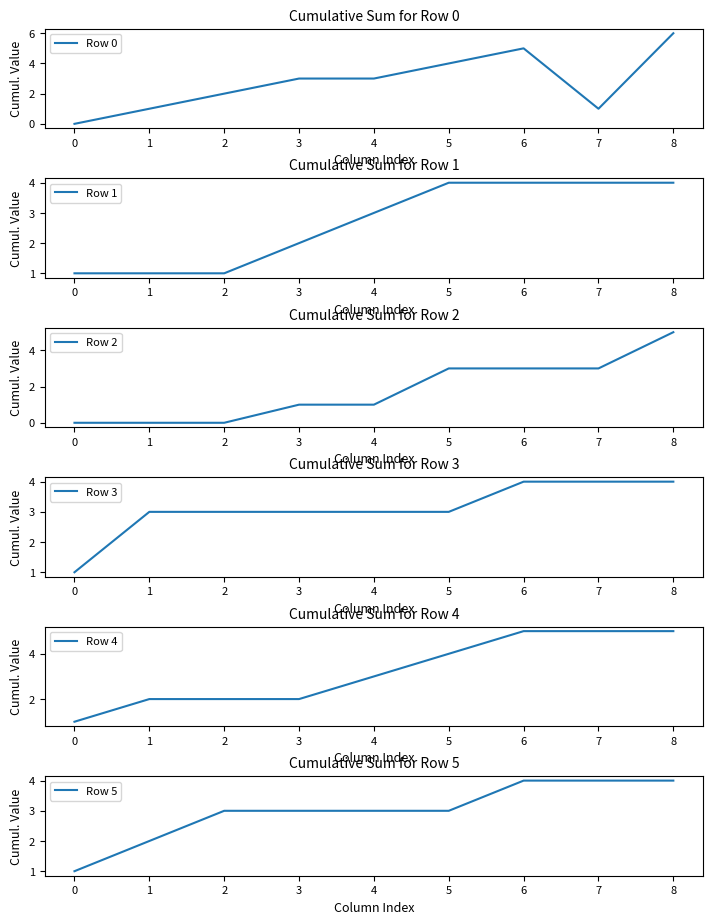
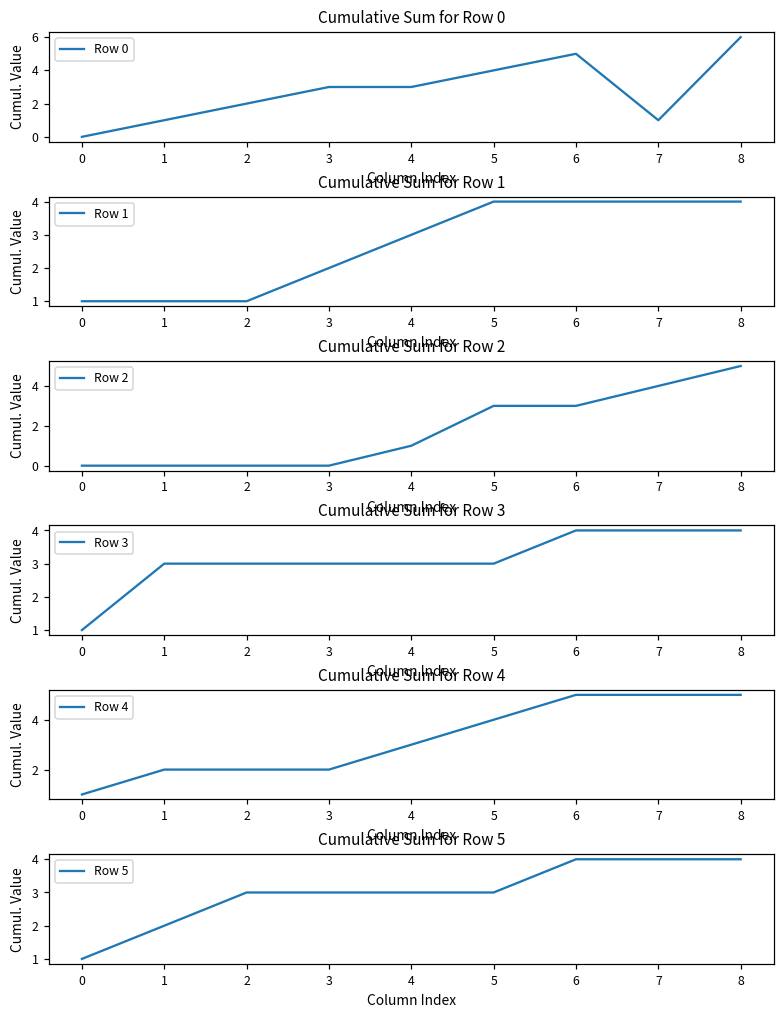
  {
    "Cumulative Sum for Row 0": {
      "0": 0.0,
      "1": 1.0,
      "2": 2.0,
      "3": 3.0,
      "4": 3.0,
      "5": 4.0,
      "6": 5.0,
      "7": 1.0,
      "8": 6.0
    },
    "Cumulative Sum for Row 1": {
      "0": 1.0,
      "1": 1.0,
      "2": 1.0,
      "3": 2.0,
      "4": 3.0,
      "5": 4.0,
      "6": 4.0,
      "7": 4.0,
      "8": 4.0
    },
    "Cumulative Sum for Row 2": {
      "0": 0,
      "1": 0,
      "2": 0,
-     "3": 1,
+     "3": 0,
      "4": 1,
      "5": 3,
      "6": 3,
-     "7": 3,
+     "7": 4,
      "8": 5
    },
    "Cumulative Sum for Row 3": {
      "0": 1.0,
      "1": 3.0,
      "2": 3.0,
      "3": 3.0,
      "4": 3.0,
      "5": 3.0,
      "6": 4.0,
      "7": 4.0,
      "8": 4.0
    },
    "Cumulative Sum for Row 4": {
      "0": 1.0,
      "1": 2.0,
      "2": 2.0,
      "3": 2.0,
      "4": 3.0,
      "5": 4.0,
      "6": 5.0,
      "7": 5.0,
      "8": 5.0
    },
    "Cumulative Sum for Row 5": {
      "0": 1.0,
      "1": 2.0,
      "2": 3.0,
      "3": 3.0,
      "4": 3.0,
      "5": 3.0,
      "6": 4.0,
      "7": 4.0,
      "8": 4.0
    }
  }
